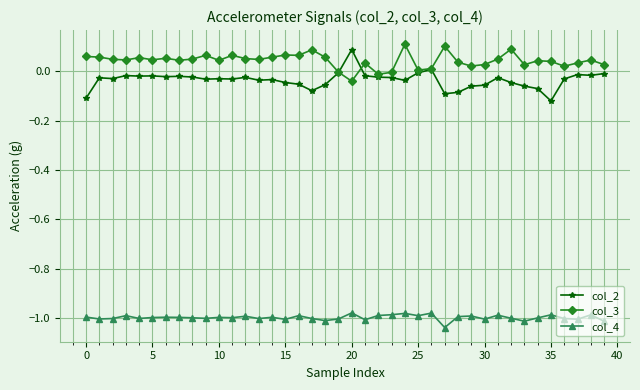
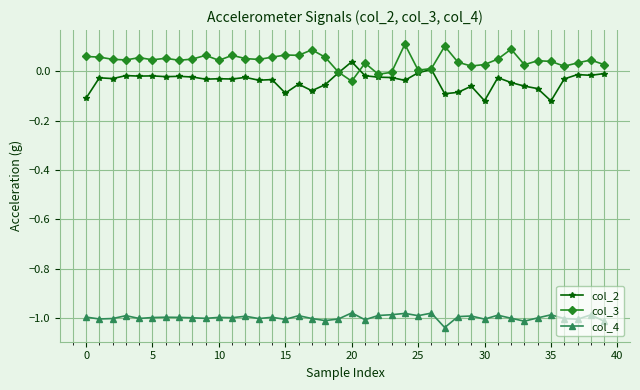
  {
    "col_2": {
      "0": -0.11,
      "5": -0.02,
      "10": -0.03,
-     "15": -0.05,
-     "20": 0.09,
-     "30": -0.06,
+     "15": -0.09,
+     "20": 0.04,
+     "30": -0.12,
      "35": -0.12
    }
  }
